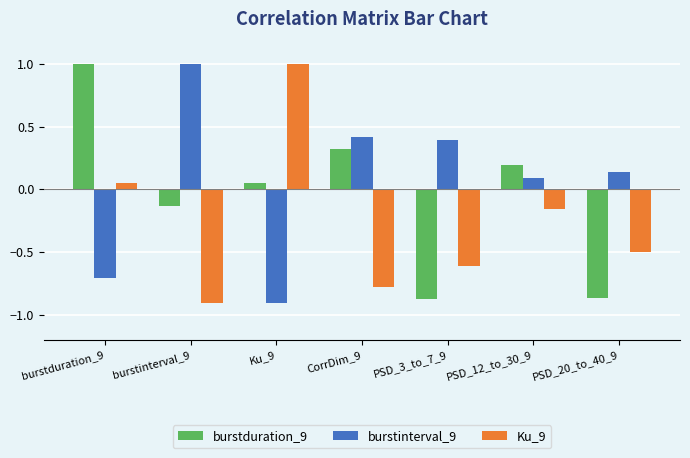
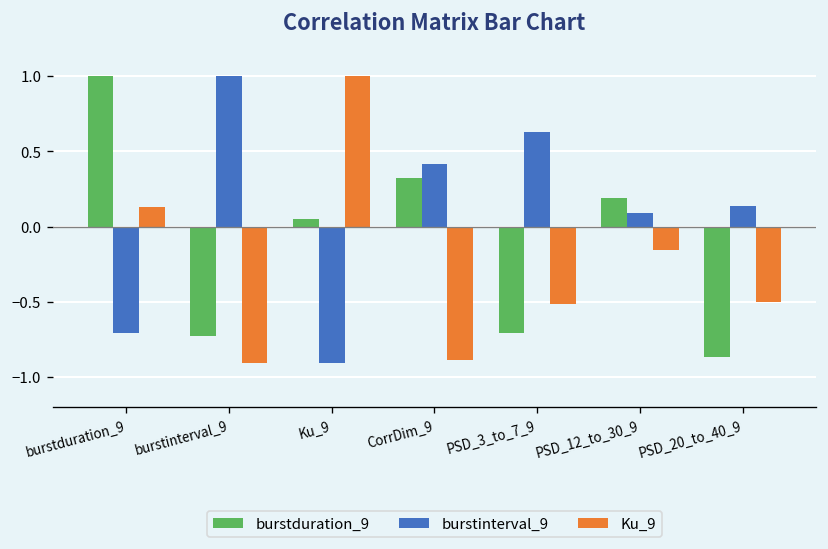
  {
    "burstduration_9": {
      "burstduration_9": 1.00,
-     "burstinterval_9": -0.13,
+     "burstinterval_9": -0.72,
      "Ku_9": 0.05,
      "CorrDim_9": 0.32,
-     "PSD_3_to_7_9": -0.87,
+     "PSD_3_to_7_9": -0.71,
      "PSD_12_to_30_9": 0.19,
      "PSD_20_to_40_9": -0.87
    },
    "burstinterval_9": {
      "burstduration_9": -0.71,
      "burstinterval_9": 1.00,
      "Ku_9": -0.91,
      "CorrDim_9": 0.42,
-     "PSD_3_to_7_9": 0.39,
+     "PSD_3_to_7_9": 0.63,
      "PSD_12_to_30_9": 0.09,
      "PSD_20_to_40_9": 0.13
    },
    "Ku_9": {
-     "burstduration_9": 0.05,
+     "burstduration_9": 0.13,
      "burstinterval_9": -0.91,
      "Ku_9": 1.00,
-     "CorrDim_9": -0.78,
-     "PSD_3_to_7_9": -0.61,
+     "CorrDim_9": -0.89,
+     "PSD_3_to_7_9": -0.51,
      "PSD_12_to_30_9": -0.16,
      "PSD_20_to_40_9": -0.50
    }
  }
